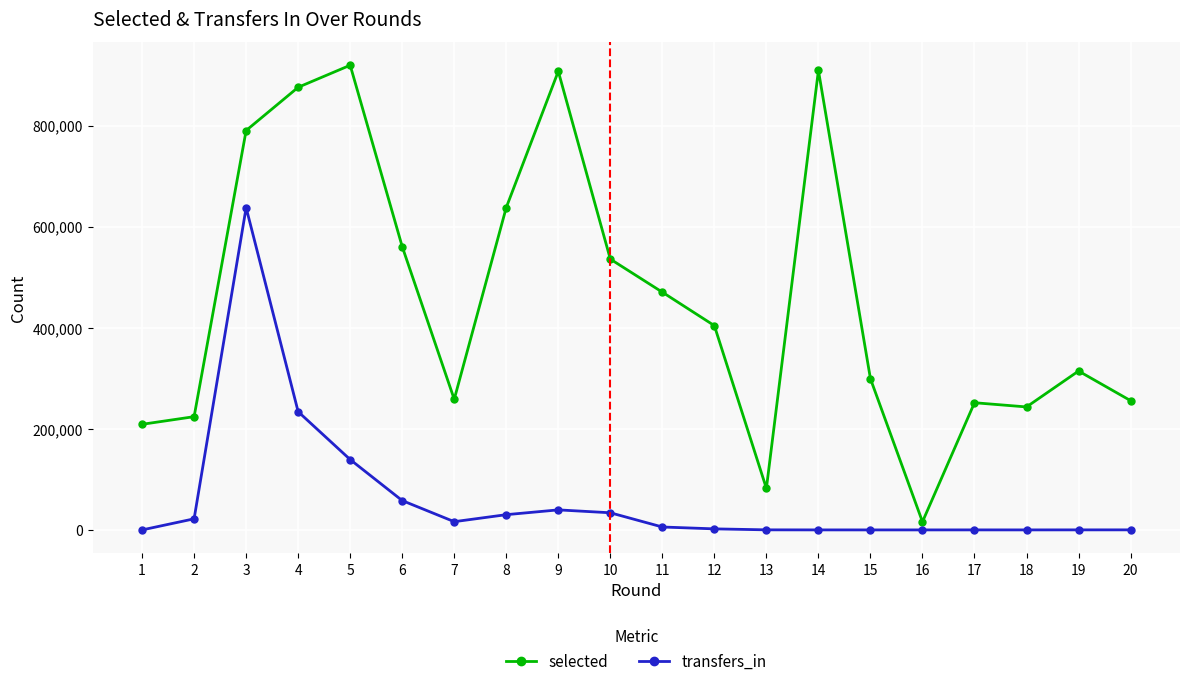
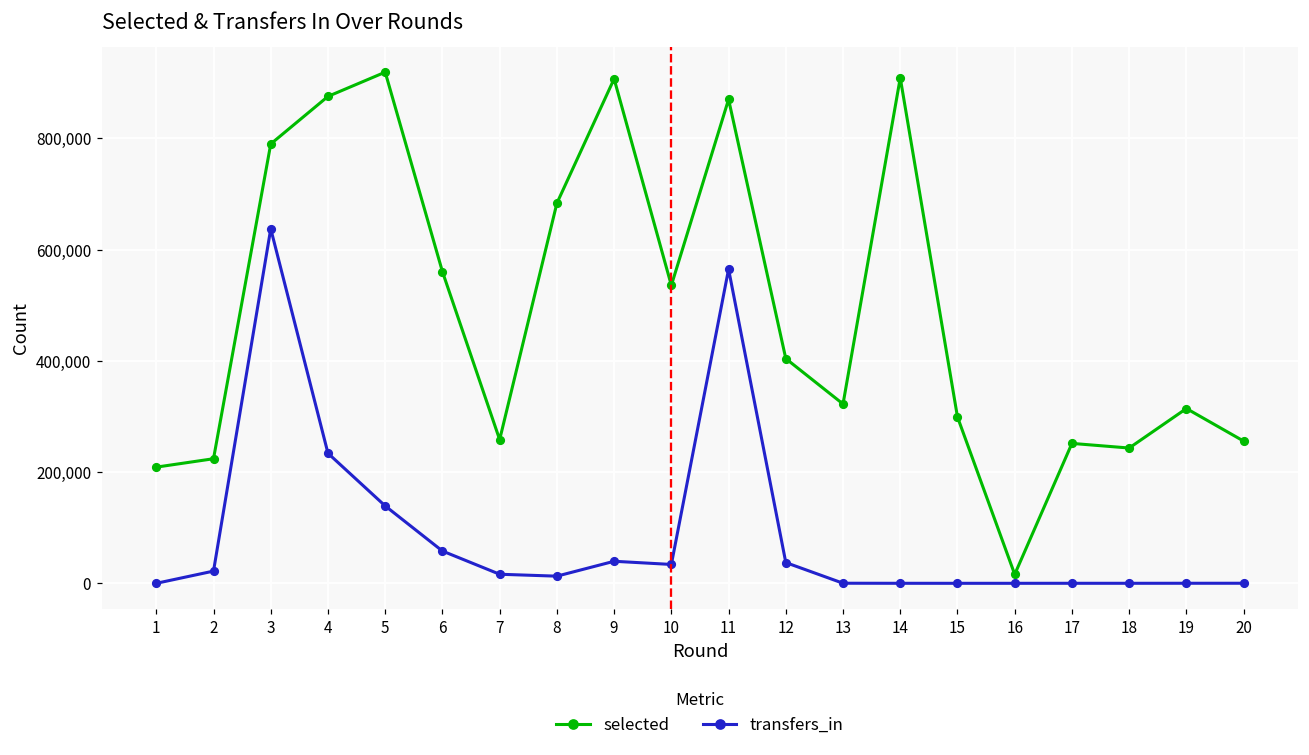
  {
    "selected": {
      "1": "210,000",
      "2": "220,000",
      "3": "790,000",
      "4": "880,000",
      "5": "920,000",
      "6": "560,000",
      "7": "260,000",
-     "8": "640,000",
+     "8": "680,000",
      "9": "910,000",
      "10": "540,000",
-     "11": "470,000",
+     "11": "870,000",
      "12": "400,000",
-     "13": "80,000",
+     "13": "320,000",
      "14": "910,000",
      "15": "300,000",
      "16": "20,000",
      "17": "250,000",
      "18": "240,000",
      "19": "310,000",
      "20": "260,000"
    },
    "transfers_in": {
      "1": "0",
      "2": "20,000",
      "3": "640,000",
      "4": "230,000",
      "5": "140,000",
      "6": "60,000",
      "7": "20,000",
-     "8": "30,000",
+     "8": "10,000",
      "9": "40,000",
      "10": "30,000",
-     "11": "10,000",
-     "12": "0",
+     "11": "560,000",
+     "12": "40,000",
      "13": "0",
      "14": "0",
      "15": "0",
      "16": "0",
      "17": "0",
      "18": "0",
      "19": "0",
      "20": "0"
    }
  }
